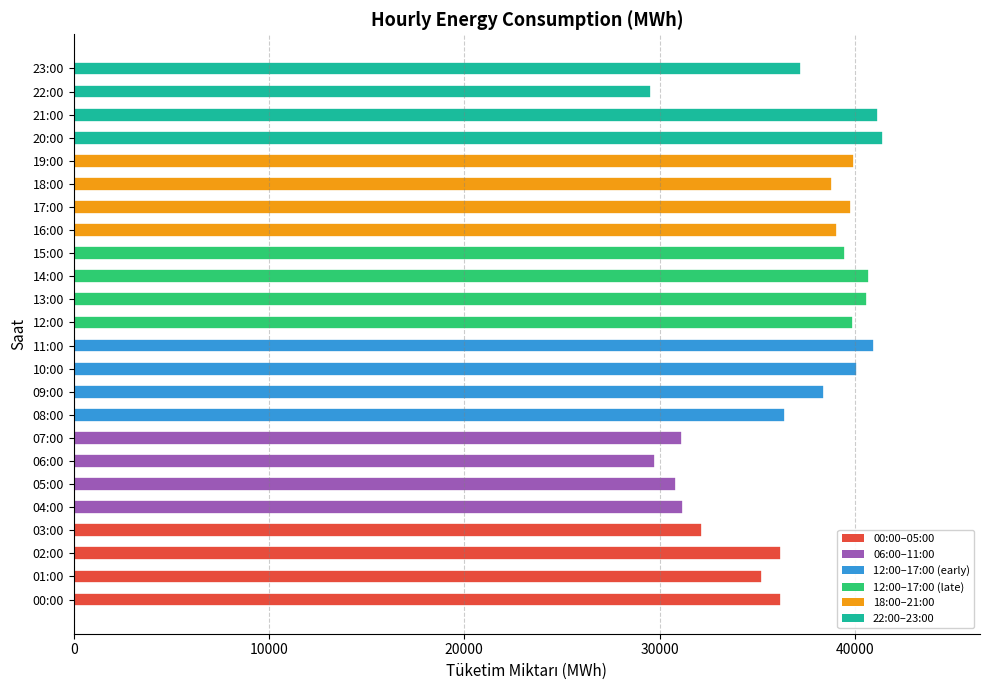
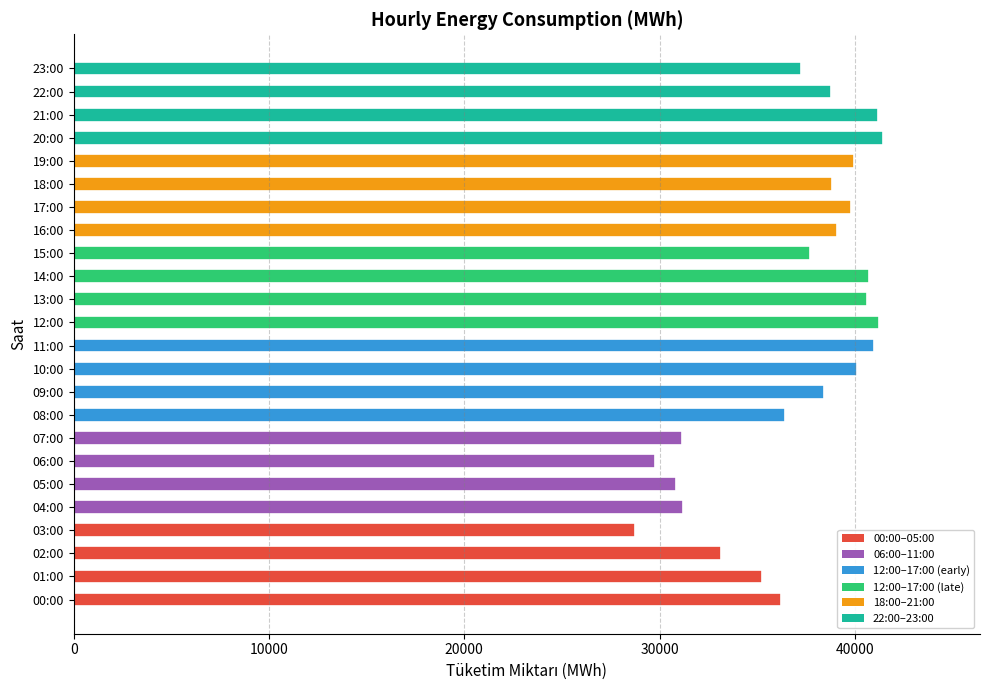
  {
    "23:00": 37300,
-   "22:00": 29600,
+   "22:00": 38800,
    "21:00": 41200,
    "20:00": 41400,
    "19:00": 40000,
    "18:00": 38800,
    "17:00": 39800,
    "16:00": 39100,
-   "15:00": 39500,
+   "15:00": 37700,
    "14:00": 40700,
    "13:00": 40600,
-   "12:00": 39900,
+   "12:00": 41200,
    "11:00": 41000,
    "10:00": 40100,
    "09:00": 38400,
    "08:00": 36400,
    "07:00": 31200,
    "06:00": 29800,
    "05:00": 30800,
    "04:00": 31200,
-   "03:00": 32200,
-   "02:00": 36200,
+   "03:00": 28700,
+   "02:00": 33100,
    "01:00": 35300,
    "00:00": 36200
  }
